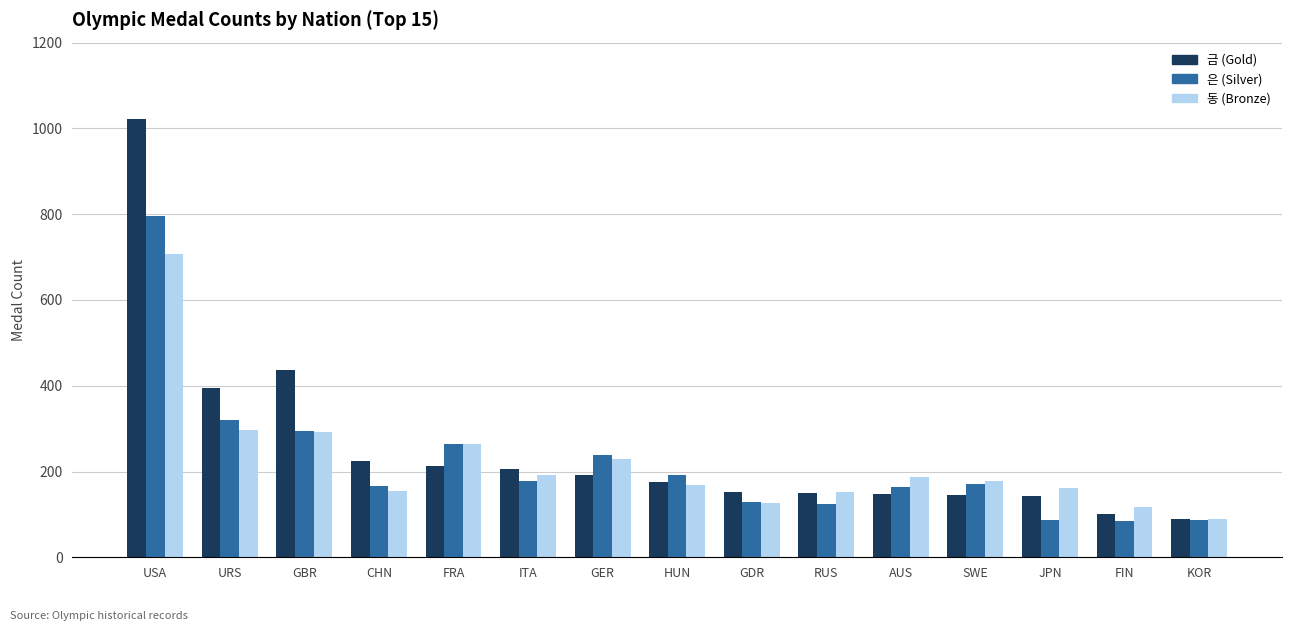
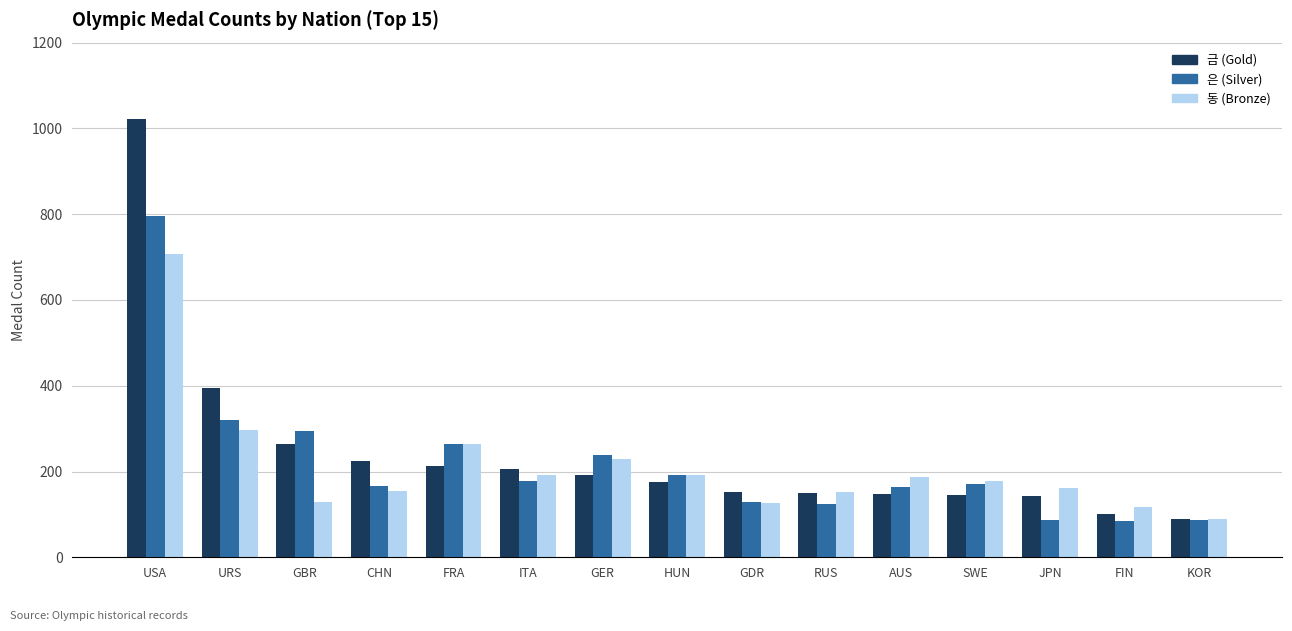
  {
    "금 (Gold)": {
      "USA": 1020,
      "URS": 400,
-     "GBR": 440,
+     "GBR": 260,
      "CHN": 220,
      "FRA": 210,
      "ITA": 210,
      "GER": 190,
      "HUN": 180,
      "GDR": 150,
      "RUS": 150,
      "AUS": 150,
      "SWE": 150,
      "JPN": 140,
      "FIN": 100,
      "KOR": 90
    },
    "은 (Silver)": {
      "USA": 800,
      "URS": 320,
      "GBR": 300,
      "CHN": 170,
      "FRA": 260,
      "ITA": 180,
      "GER": 240,
      "HUN": 190,
      "GDR": 130,
      "RUS": 130,
      "AUS": 160,
      "SWE": 170,
      "JPN": 90,
      "FIN": 90,
      "KOR": 90
    },
    "동 (Bronze)": {
      "USA": 710,
      "URS": 300,
-     "GBR": 290,
+     "GBR": 130,
      "CHN": 160,
      "FRA": 260,
      "ITA": 190,
      "GER": 230,
-     "HUN": 170,
+     "HUN": 190,
      "GDR": 130,
      "RUS": 150,
      "AUS": 190,
      "SWE": 180,
      "JPN": 160,
      "FIN": 120,
      "KOR": 90
    }
  }
